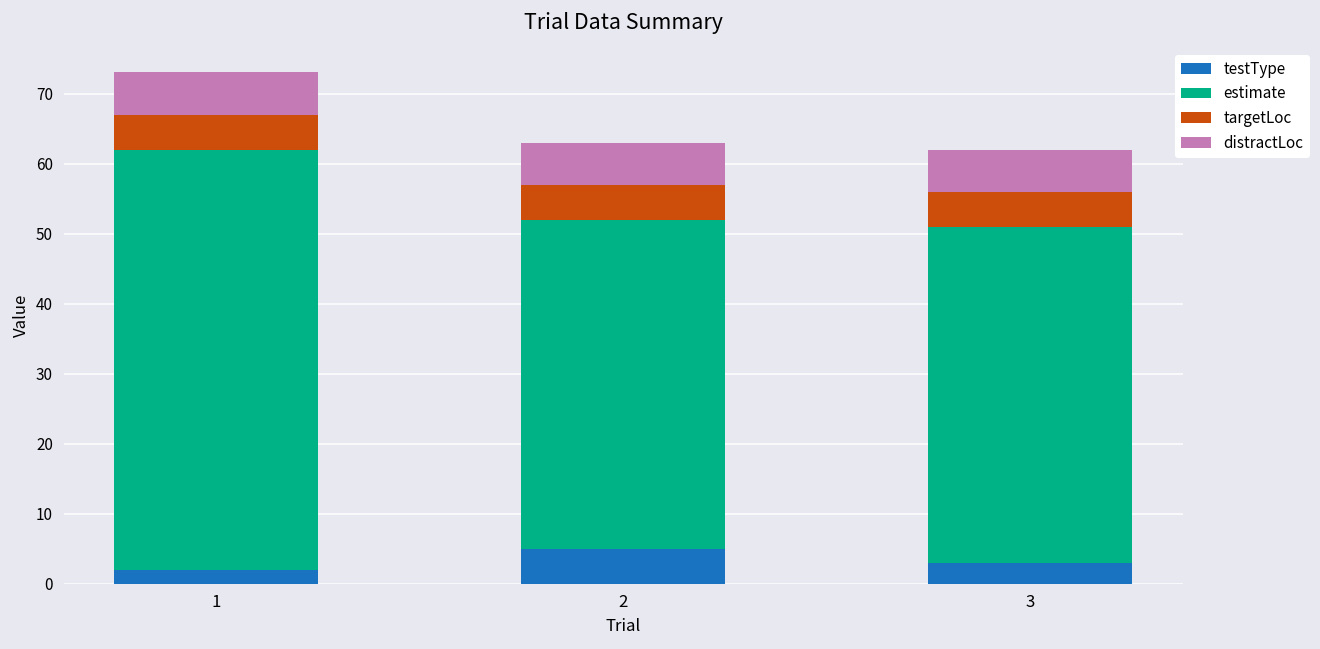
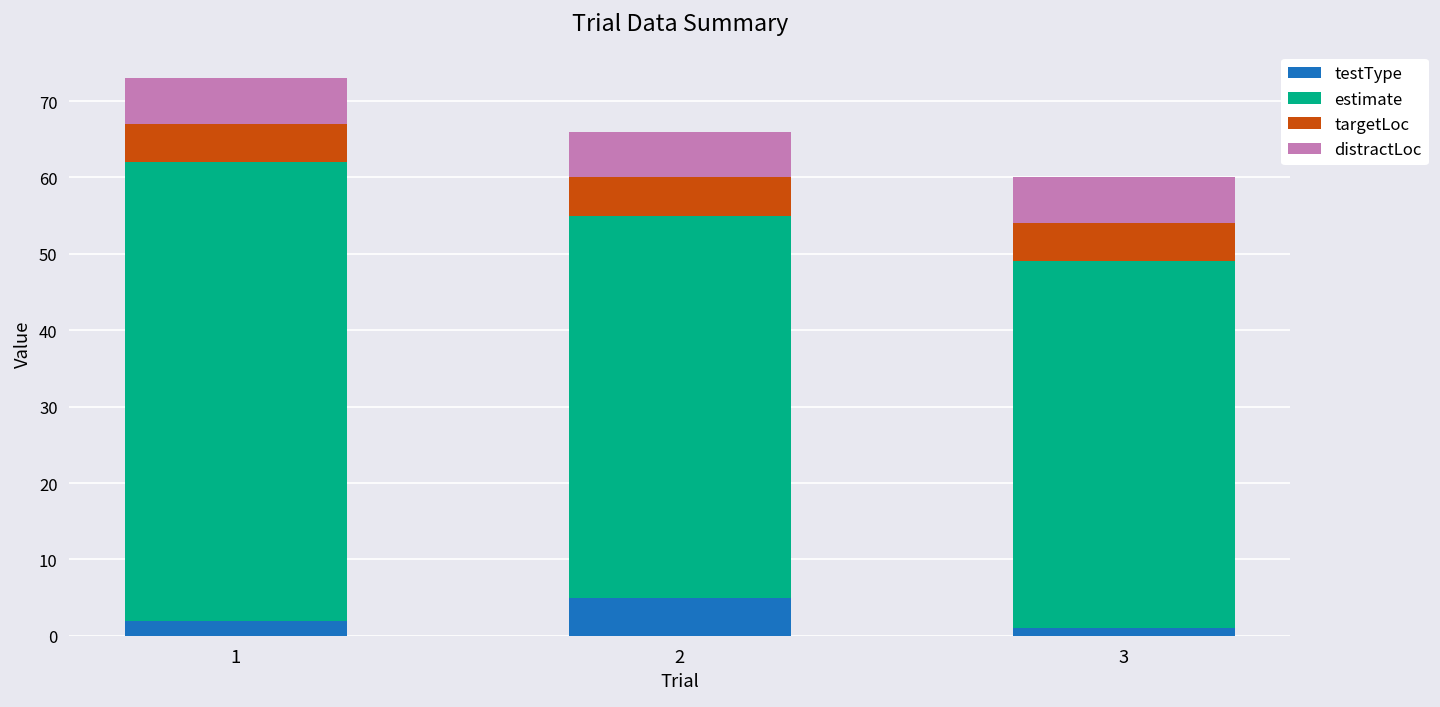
  {
    "testType": {
      "1": 2,
      "2": 5,
-     "3": 3
+     "3": 1
    },
    "estimate": {
      "1": 60,
-     "2": 47,
+     "2": 50,
      "3": 48
    },
    "targetLoc": {
      "1": 5,
      "2": 5,
      "3": 5
    },
    "distractLoc": {
      "1": 6,
      "2": 6,
      "3": 6
    }
  }
